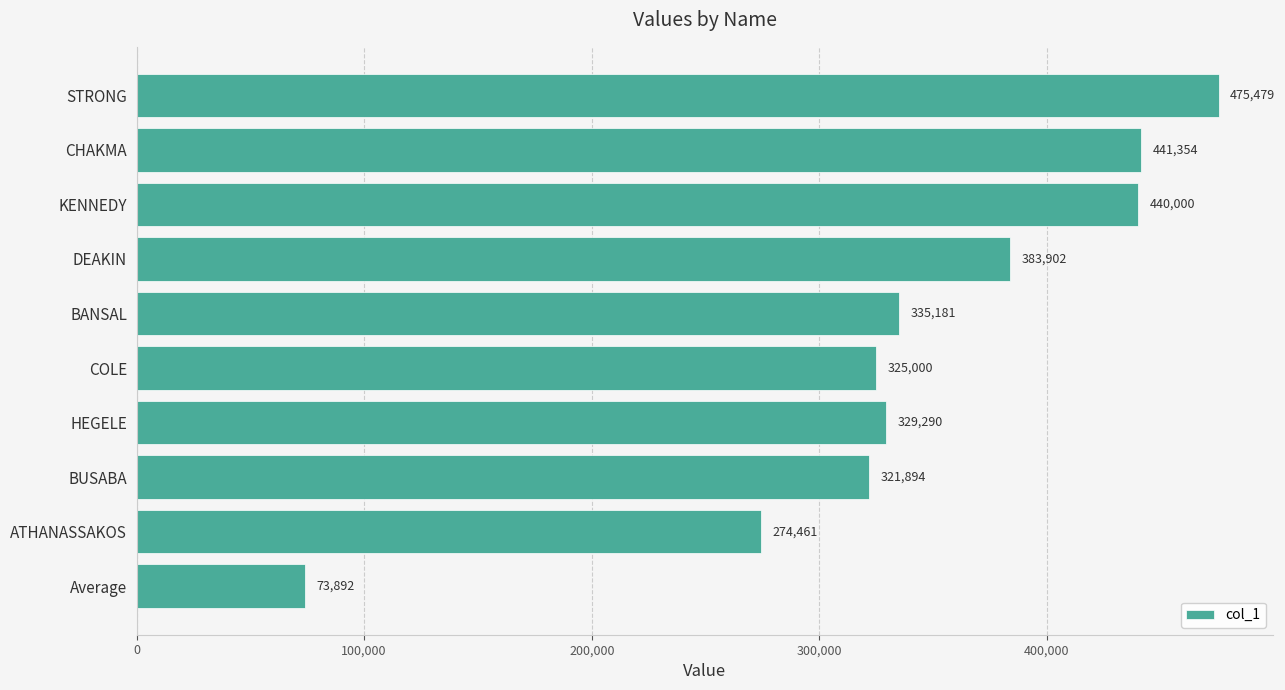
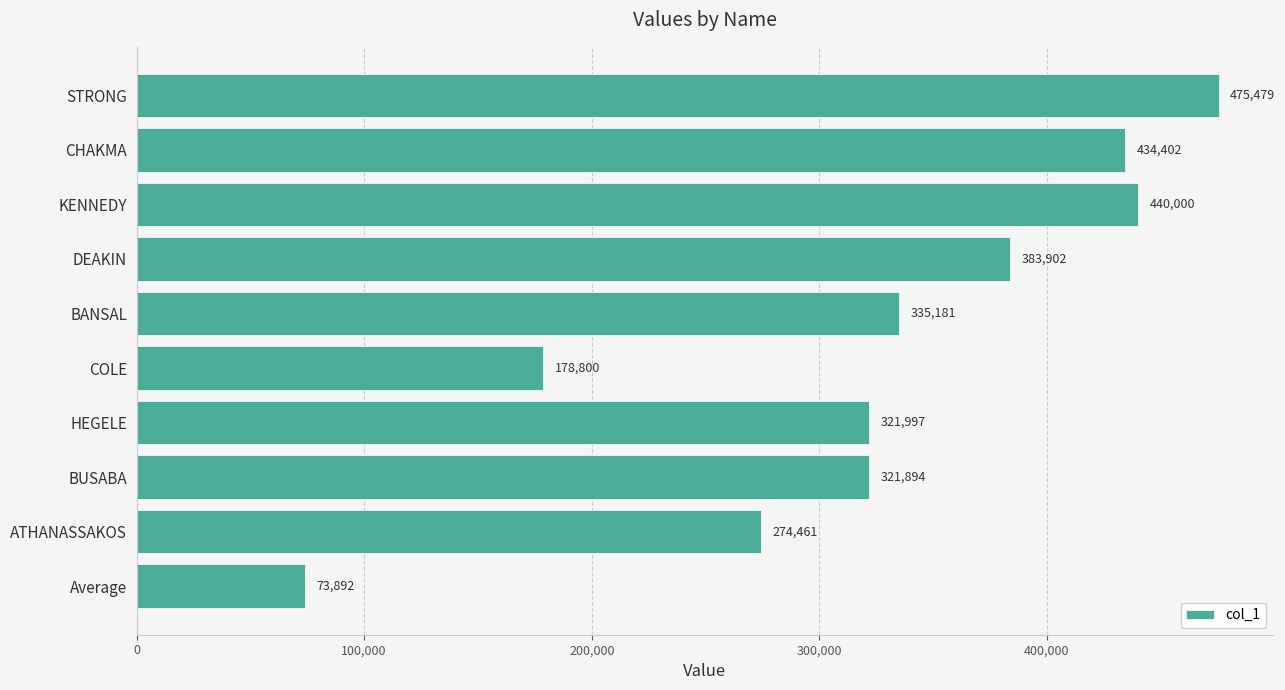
  {
    "STRONG": "475,479",
-   "CHAKMA": "441,354",
+   "CHAKMA": "434,402",
    "KENNEDY": "440,000",
    "DEAKIN": "383,902",
    "BANSAL": "335,181",
-   "COLE": "325,000",
-   "HEGELE": "329,290",
+   "COLE": "178,800",
+   "HEGELE": "321,997",
    "BUSABA": "321,894",
    "ATHANASSAKOS": "274,461",
    "Average": "73,892"
  }
